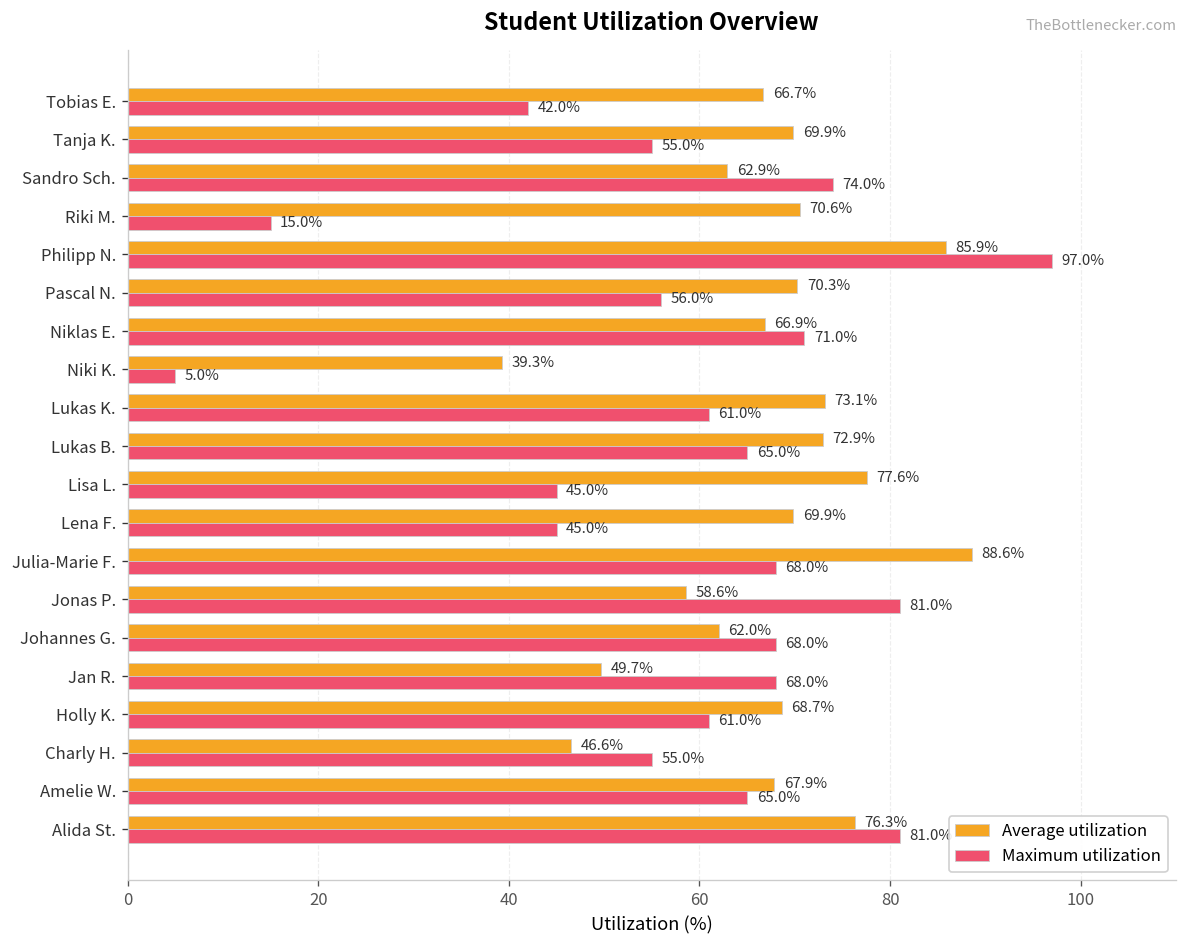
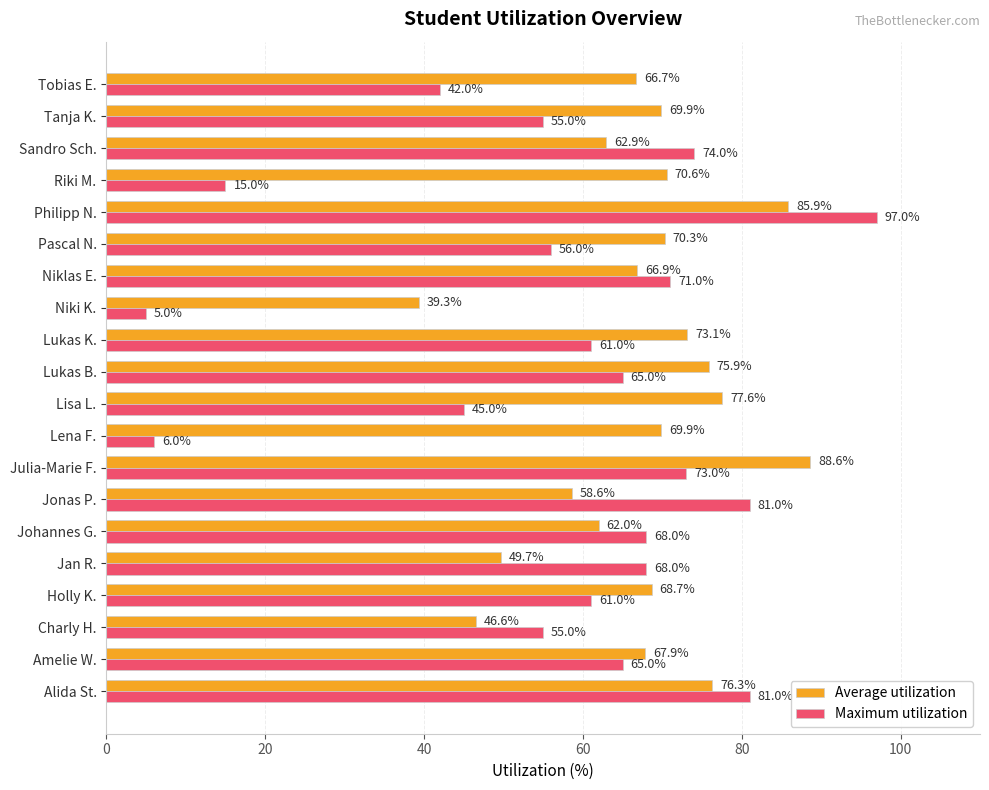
  {
    "Average utilization": {
      "Tobias E.": "66.7%",
      "Tanja K.": "69.9%",
      "Sandro Sch.": "62.9%",
      "Riki M.": "70.6%",
      "Philipp N.": "85.9%",
      "Pascal N.": "70.3%",
      "Niklas E.": "66.9%",
      "Niki K.": "39.3%",
      "Lukas K.": "73.1%",
-     "Lukas B.": "72.9%",
+     "Lukas B.": "75.9%",
      "Lisa L.": "77.6%",
      "Lena F.": "69.9%",
      "Julia-Marie F.": "88.6%",
      "Jonas P.": "58.6%",
      "Johannes G.": "62.0%",
      "Jan R.": "49.7%",
      "Holly K.": "68.7%",
      "Charly H.": "46.6%",
      "Amelie W.": "67.9%",
      "Alida St.": "76.3%"
    },
    "Maximum utilization": {
      "Tobias E.": "42.0%",
      "Tanja K.": "55.0%",
      "Sandro Sch.": "74.0%",
      "Riki M.": "15.0%",
      "Philipp N.": "97.0%",
      "Pascal N.": "56.0%",
      "Niklas E.": "71.0%",
      "Niki K.": "5.0%",
      "Lukas K.": "61.0%",
      "Lukas B.": "65.0%",
      "Lisa L.": "45.0%",
-     "Lena F.": "45.0%",
-     "Julia-Marie F.": "68.0%",
+     "Lena F.": "6.0%",
+     "Julia-Marie F.": "73.0%",
      "Jonas P.": "81.0%",
      "Johannes G.": "68.0%",
      "Jan R.": "68.0%",
      "Holly K.": "61.0%",
      "Charly H.": "55.0%",
      "Amelie W.": "65.0%"
    }
  }
